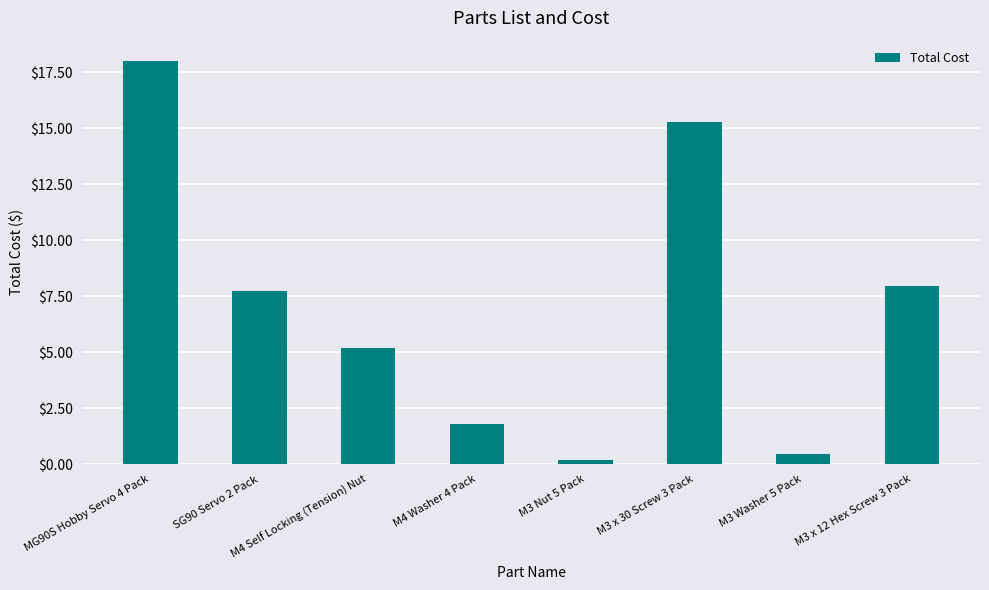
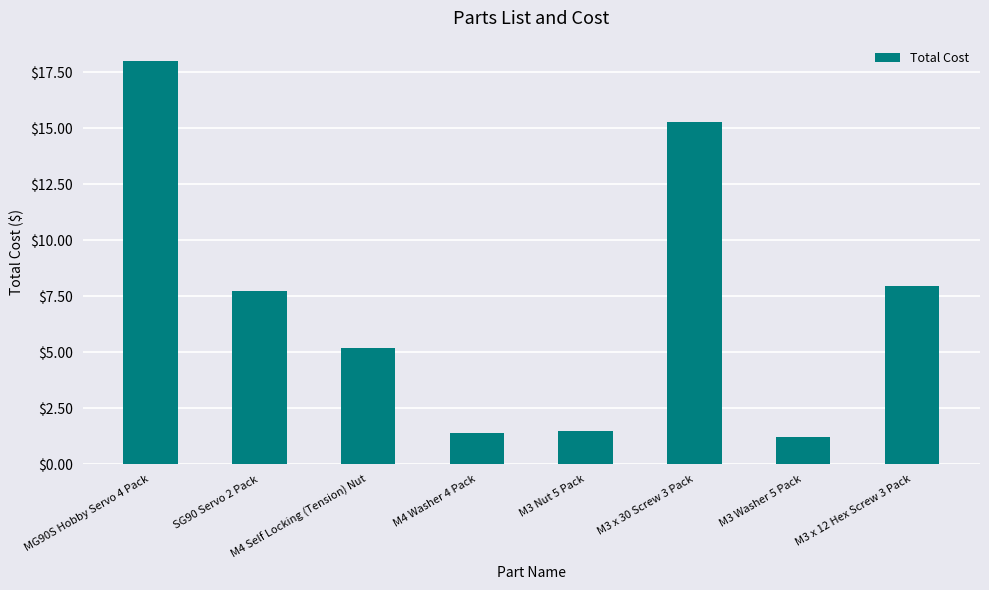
  {
    "MG90S Hobby Servo 4 Pack": "$18.0",
    "SG90 Servo 2 Pack": "$7.8",
    "M4 Self Locking (Tension) Nut": "$5.2",
-   "M4 Washer 4 Pack": "$1.8",
-   "M3 Nut 5 Pack": "$0.2",
+   "M4 Washer 4 Pack": "$1.4",
+   "M3 Nut 5 Pack": "$1.5",
    "M3 x 30 Screw 3 Pack": "$15.3",
-   "M3 Washer 5 Pack": "$0.5",
+   "M3 Washer 5 Pack": "$1.2",
    "M3 x 12 Hex Screw 3 Pack": "$8.0"
  }
